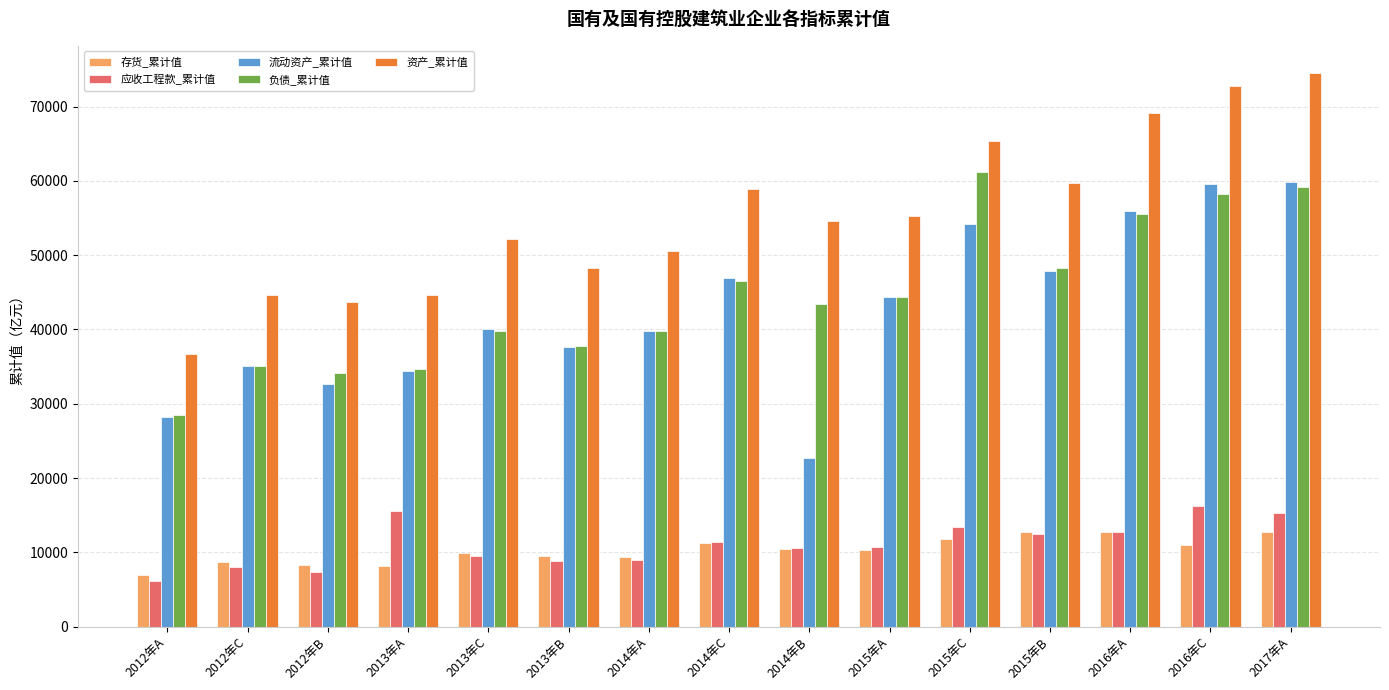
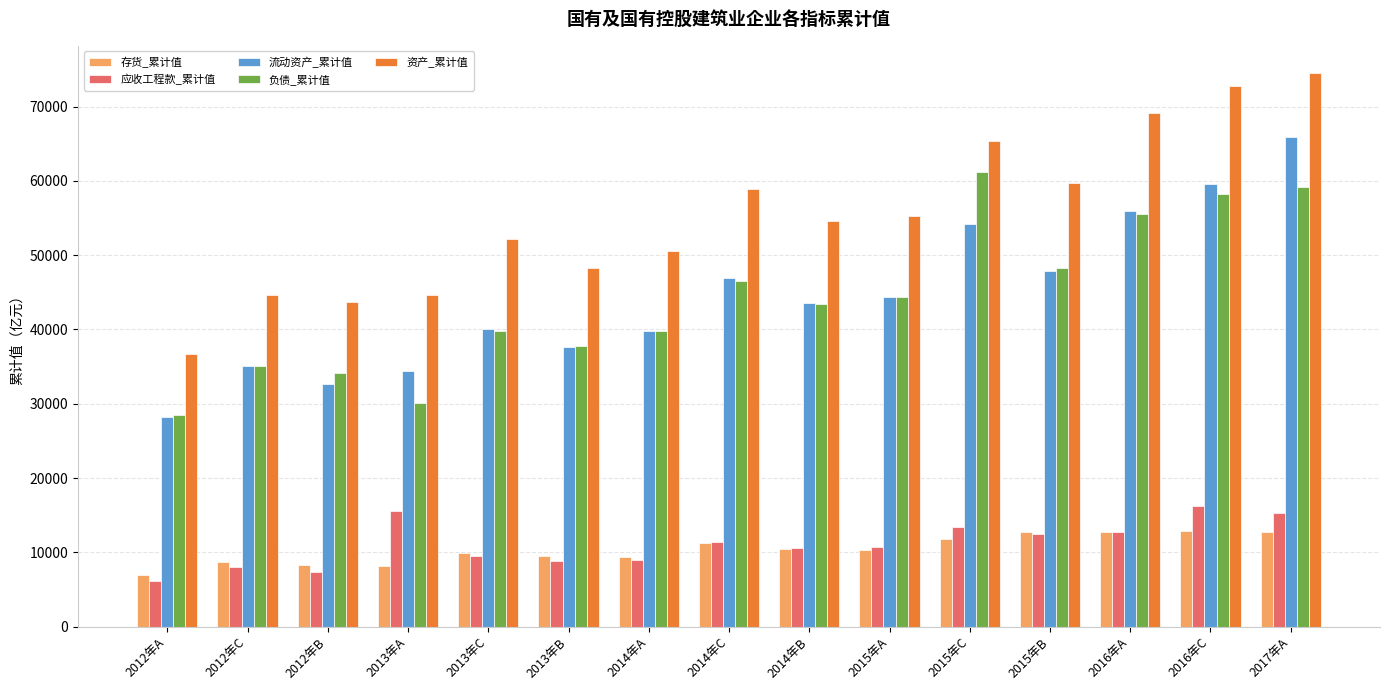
  {
    "存货_累计值": {
      "2012年A": 7000,
      "2012年C": 9000,
      "2012年B": 8000,
      "2013年A": 8000,
      "2013年C": 10000,
      "2013年B": 9000,
      "2014年A": 9000,
      "2014年C": 11000,
      "2014年B": 10000,
      "2015年A": 10000,
      "2015年C": 12000,
      "2015年B": 13000,
      "2016年A": 13000,
-     "2016年C": 11000,
+     "2016年C": 13000,
      "2017年A": 13000
    },
    "应收工程款_累计值": {
      "2012年A": 6000,
      "2012年C": 8000,
      "2012年B": 7000,
      "2013年A": 16000,
      "2013年C": 9000,
      "2013年B": 9000,
      "2014年A": 9000,
      "2014年C": 11000,
      "2014年B": 11000,
      "2015年A": 11000,
      "2015年C": 13000,
      "2015年B": 12000,
      "2016年A": 13000,
      "2016年C": 16000,
      "2017年A": 15000
    },
    "流动资产_累计值": {
      "2012年A": 28000,
      "2012年C": 35000,
      "2012年B": 33000,
      "2013年A": 34000,
      "2013年C": 40000,
      "2013年B": 38000,
      "2014年A": 40000,
      "2014年C": 47000,
-     "2014年B": 23000,
+     "2014年B": 44000,
      "2015年A": 44000,
      "2015年C": 54000,
      "2015年B": 48000,
      "2016年A": 56000,
      "2016年C": 60000,
-     "2017年A": 60000
+     "2017年A": 66000
    },
    "负债_累计值": {
      "2012年A": 28000,
      "2012年C": 35000,
      "2012年B": 34000,
-     "2013年A": 35000,
+     "2013年A": 30000,
      "2013年C": 40000,
      "2013年B": 38000,
      "2014年A": 40000,
      "2014年C": 47000,
      "2014年B": 43000,
      "2015年A": 44000,
      "2015年C": 61000,
      "2015年B": 48000,
      "2016年A": 56000,
      "2016年C": 58000,
      "2017年A": 59000
    },
    "资产_累计值": {
      "2012年A": 37000,
      "2012年C": 45000,
      "2012年B": 44000,
      "2013年A": 45000,
      "2013年C": 52000,
      "2013年B": 48000,
      "2014年A": 51000,
      "2014年C": 59000,
      "2014年B": 55000,
      "2015年A": 55000,
      "2015年C": 65000,
      "2015年B": 60000,
      "2016年A": 69000,
      "2016年C": 73000,
      "2017年A": 74000
    }
  }
